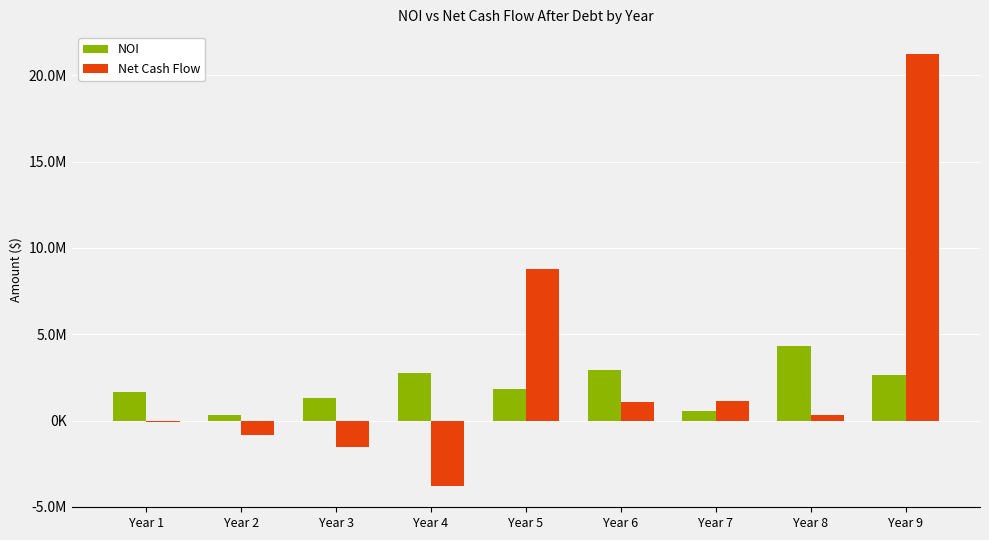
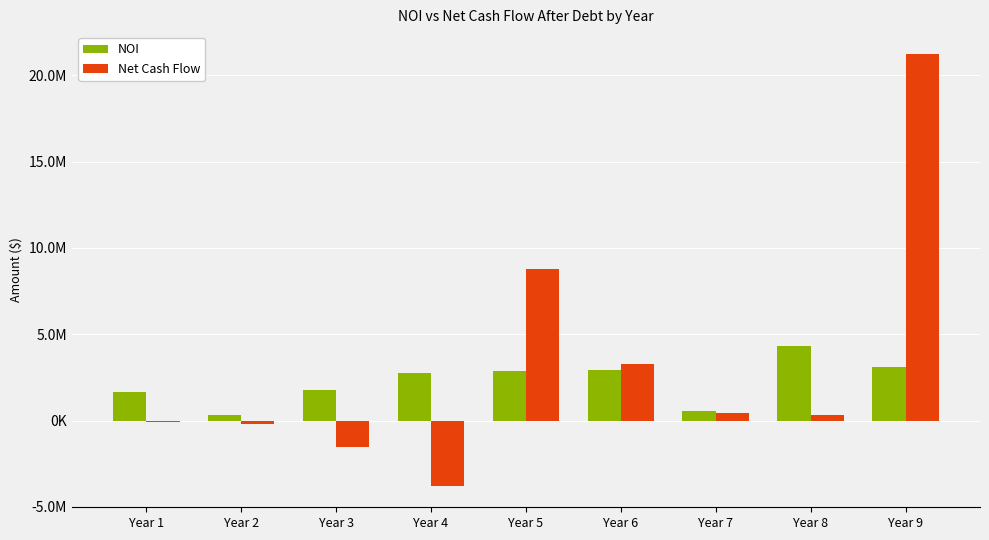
  {
    "NOI": {
      "Year 1": 1700000,
      "Year 2": 300000,
-     "Year 3": 1300000,
+     "Year 3": 1800000,
      "Year 4": 2800000,
-     "Year 5": 1900000,
+     "Year 5": 2900000,
      "Year 6": 2900000,
      "Year 7": 600000,
      "Year 8": 4300000,
-     "Year 9": 2600000
+     "Year 9": 3100000
    },
    "Net Cash Flow": {
-     "Year 2": -900000,
+     "Year 2": -200000,
      "Year 3": -1500000,
      "Year 4": -3800000,
      "Year 5": 8800000,
-     "Year 6": 1100000,
-     "Year 7": 1100000,
+     "Year 6": 3300000,
+     "Year 7": 400000,
      "Year 8": 300000,
      "Year 9": 21300000
    }
  }
